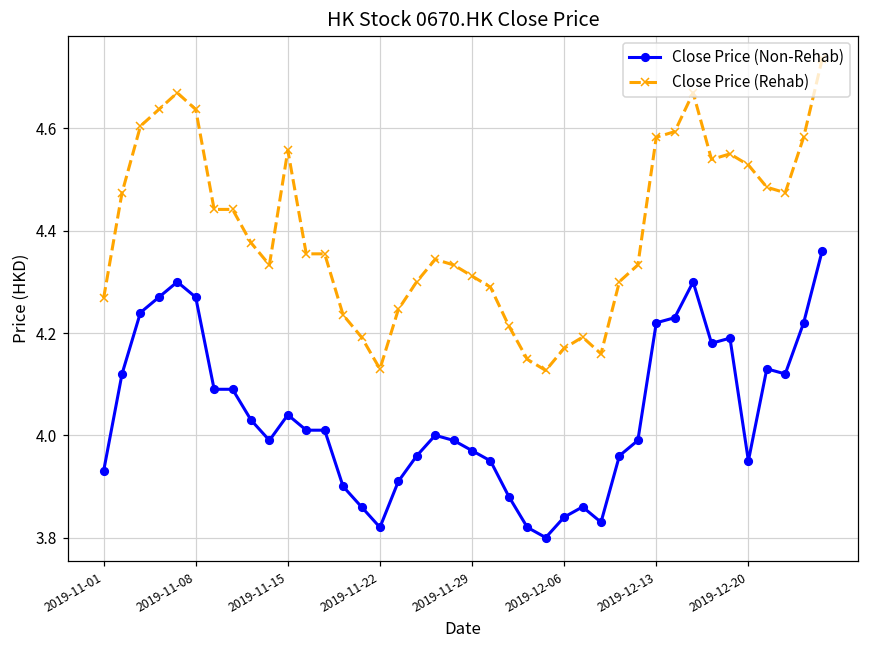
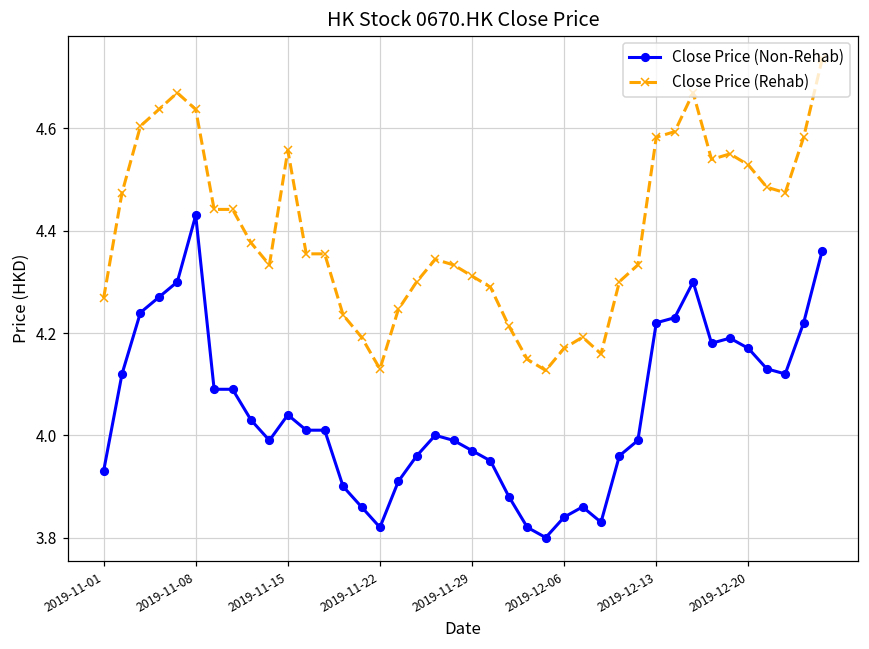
  {
    "Close Price (Non-Rehab)": {
      "2019-11-01": 3.93,
-     "2019-11-08": 4.27,
+     "2019-11-08": 4.43,
      "2019-11-15": 4.04,
      "2019-11-22": 3.82,
      "2019-11-29": 3.97,
      "2019-12-06": 3.84,
      "2019-12-13": 4.22,
-     "2019-12-20": 3.95
+     "2019-12-20": 4.17
    },
    "Close Price (Rehab)": {
      "2019-11-01": 4.27,
      "2019-11-08": 4.64,
      "2019-11-15": 4.56,
      "2019-11-22": 4.13,
      "2019-11-29": 4.31,
      "2019-12-06": 4.17,
      "2019-12-13": 4.58,
      "2019-12-20": 4.53
    }
  }
